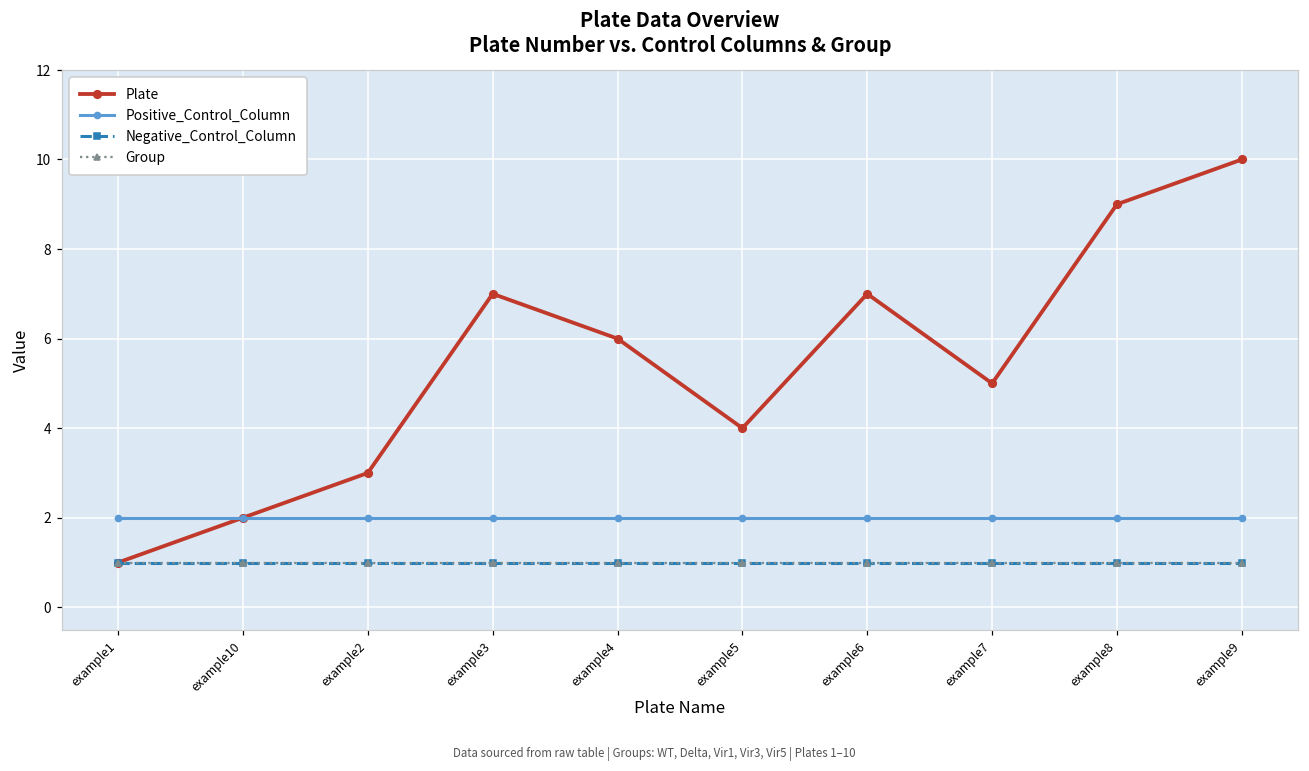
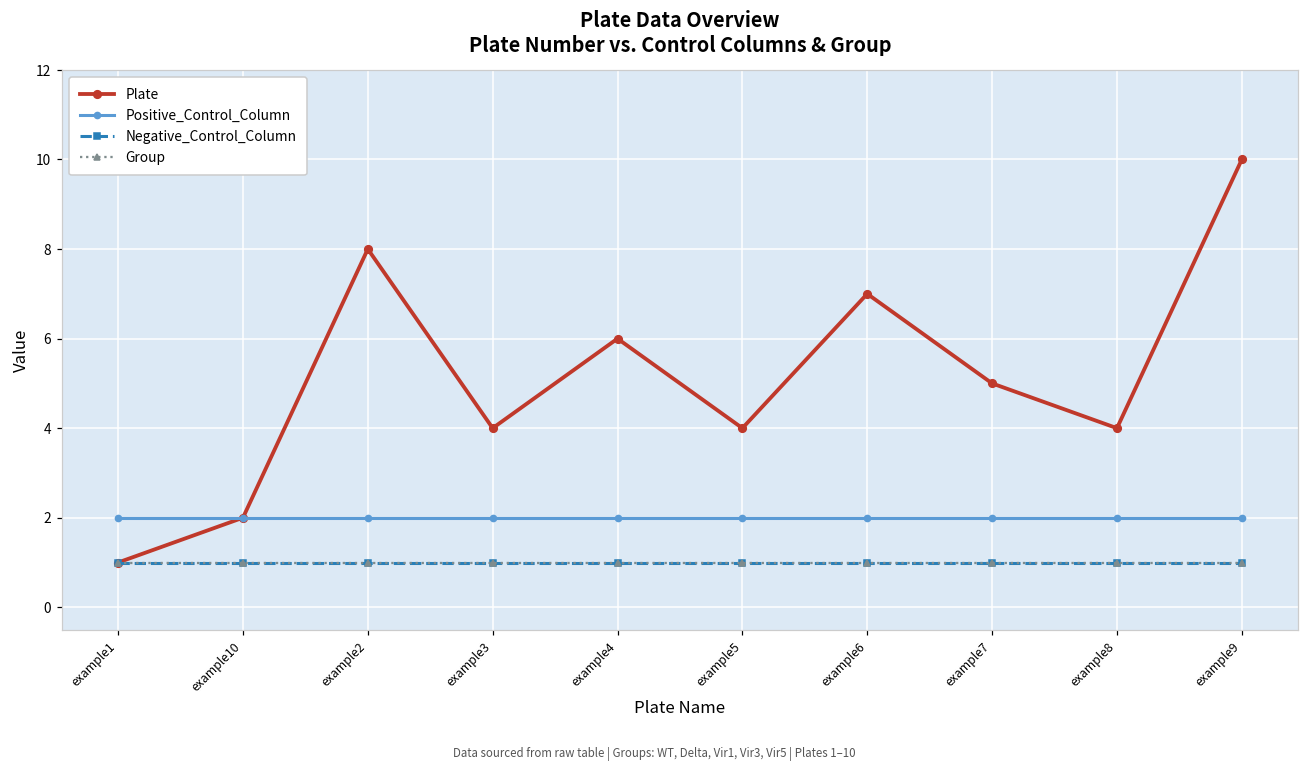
  {
    "Plate": {
-     "example2": 3,
-     "example3": 7,
+     "example2": 8,
+     "example3": 4,
      "example4": 6,
      "example5": 4,
      "example6": 7,
      "example7": 5,
-     "example8": 9,
+     "example8": 4,
      "example9": 10
    },
    "Positive_Control_Column": {
      "example1": 2,
      "example2": 2,
      "example3": 2,
      "example4": 2,
      "example5": 2,
      "example6": 2,
      "example7": 2,
      "example8": 2,
      "example9": 2
    },
    "Group": {
      "example10": 1,
      "example2": 1,
      "example3": 1,
      "example4": 1,
      "example5": 1,
      "example6": 1,
      "example7": 1,
      "example8": 1,
      "example9": 1
    }
  }
